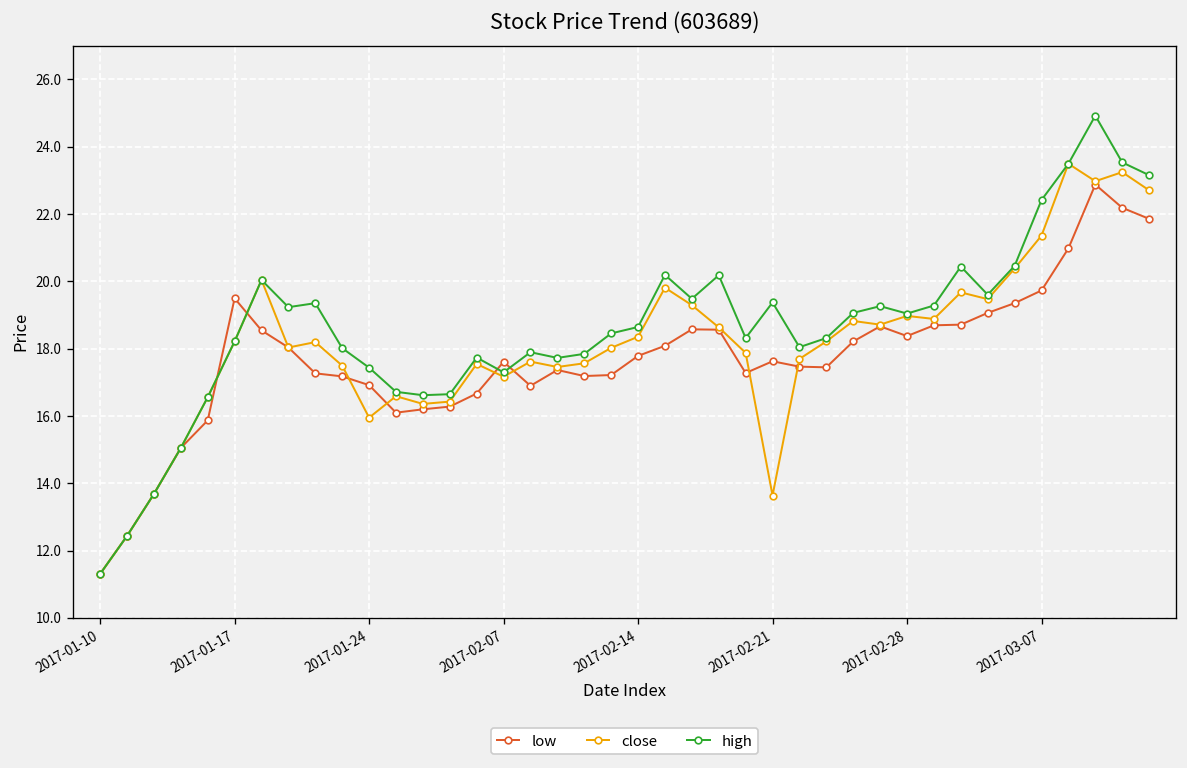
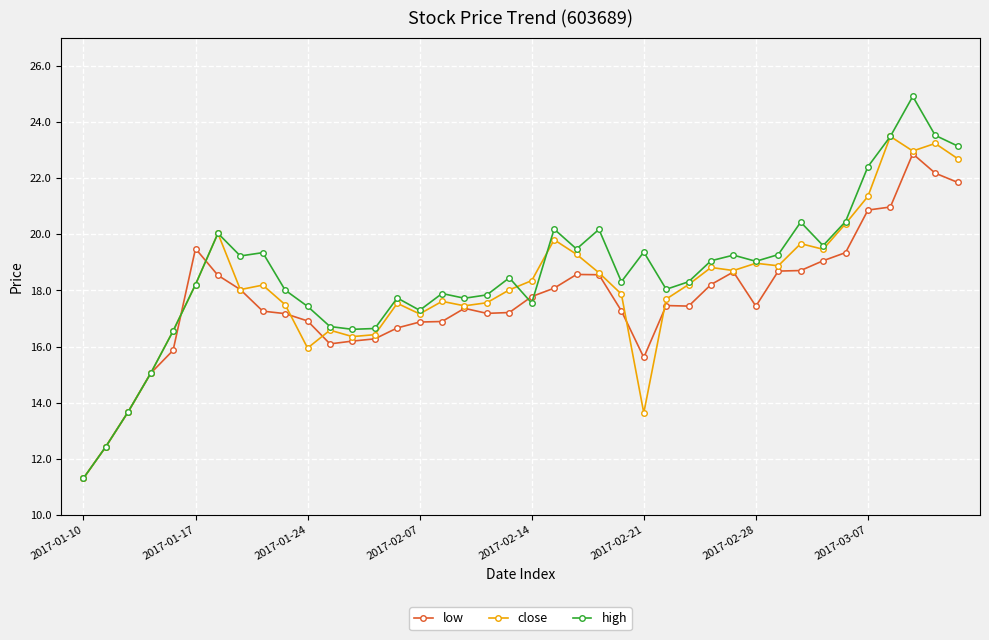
  {
    "low": {
      "2017-01-17": 19.5,
      "2017-01-24": 16.9,
-     "2017-02-07": 17.6,
+     "2017-02-07": 16.9,
      "2017-02-14": 17.8,
-     "2017-02-21": 17.6,
-     "2017-02-28": 18.4,
-     "2017-03-07": 19.7
+     "2017-02-21": 15.6,
+     "2017-02-28": 17.4,
+     "2017-03-07": 20.9
    },
    "close": {
      "2017-01-24": 15.9,
      "2017-02-07": 17.2,
      "2017-02-14": 18.4,
      "2017-02-21": 13.6,
      "2017-03-07": 21.4
    },
    "high": {
      "2017-01-24": 17.4,
      "2017-02-07": 17.3,
-     "2017-02-14": 18.6,
+     "2017-02-14": 17.6,
      "2017-02-21": 19.4,
      "2017-03-07": 22.4
    }
  }
